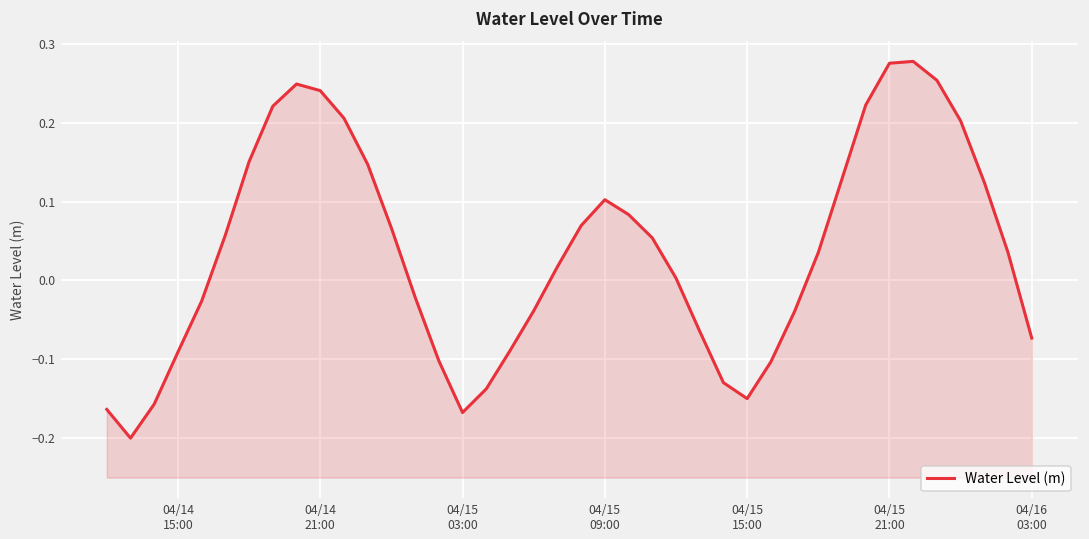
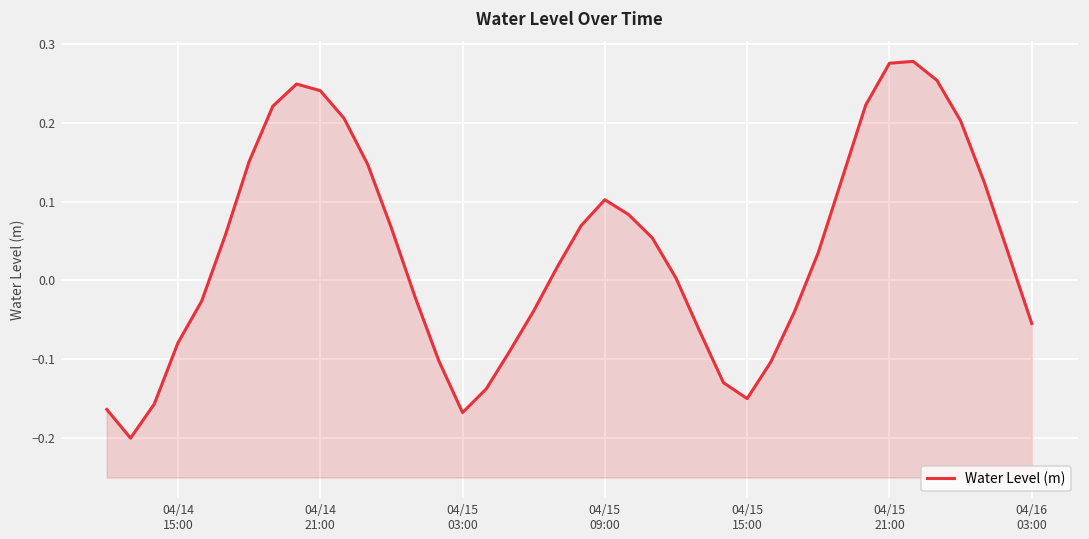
  {
-   "04/14 15:00": -0.09,
+   "04/14 15:00": -0.08,
    "04/14 21:00": 0.24,
    "04/15 03:00": -0.17,
    "04/15 09:00": 0.10,
    "04/15 15:00": -0.15,
    "04/15 21:00": 0.28,
-   "04/16 03:00": -0.07
+   "04/16 03:00": -0.05
  }
